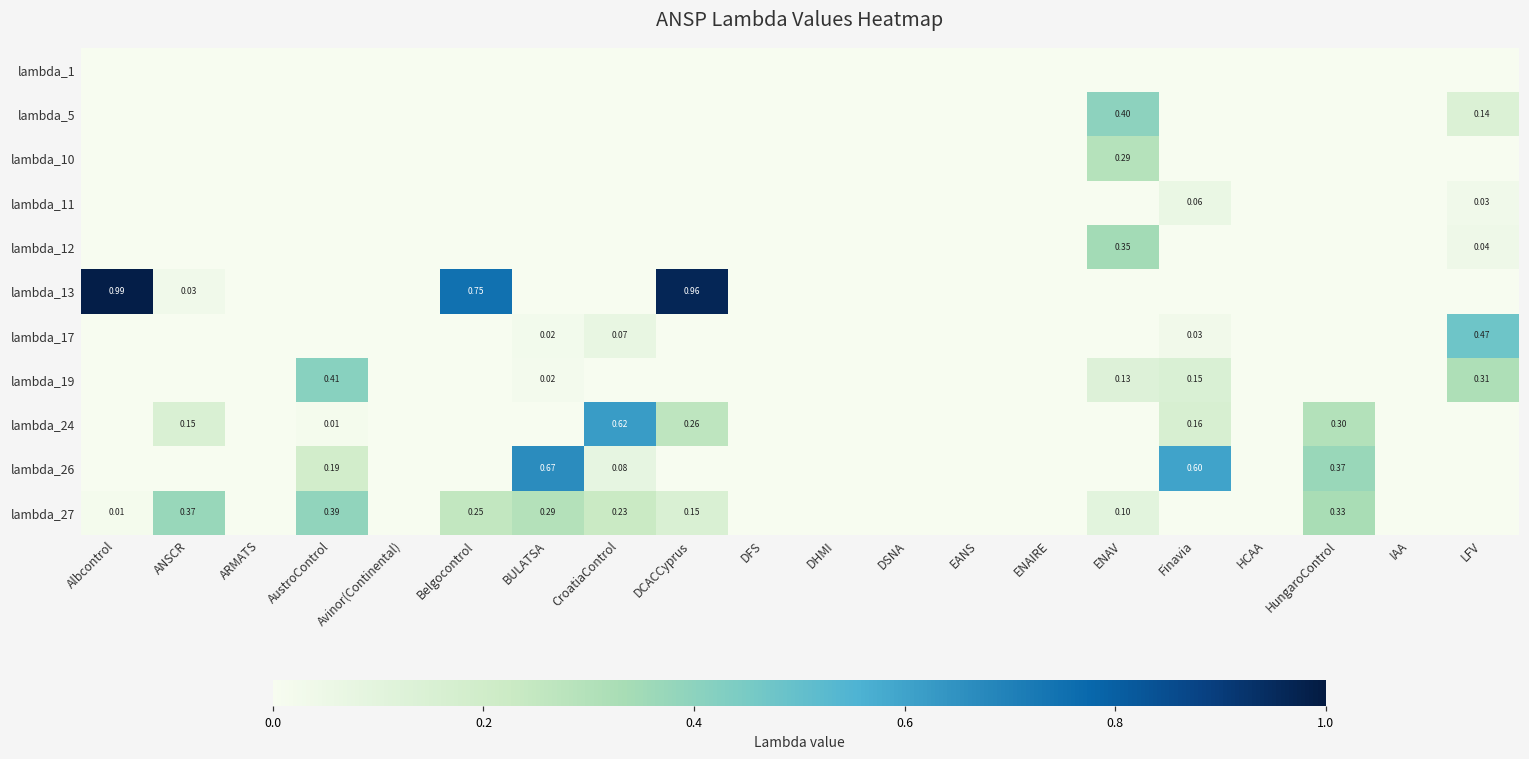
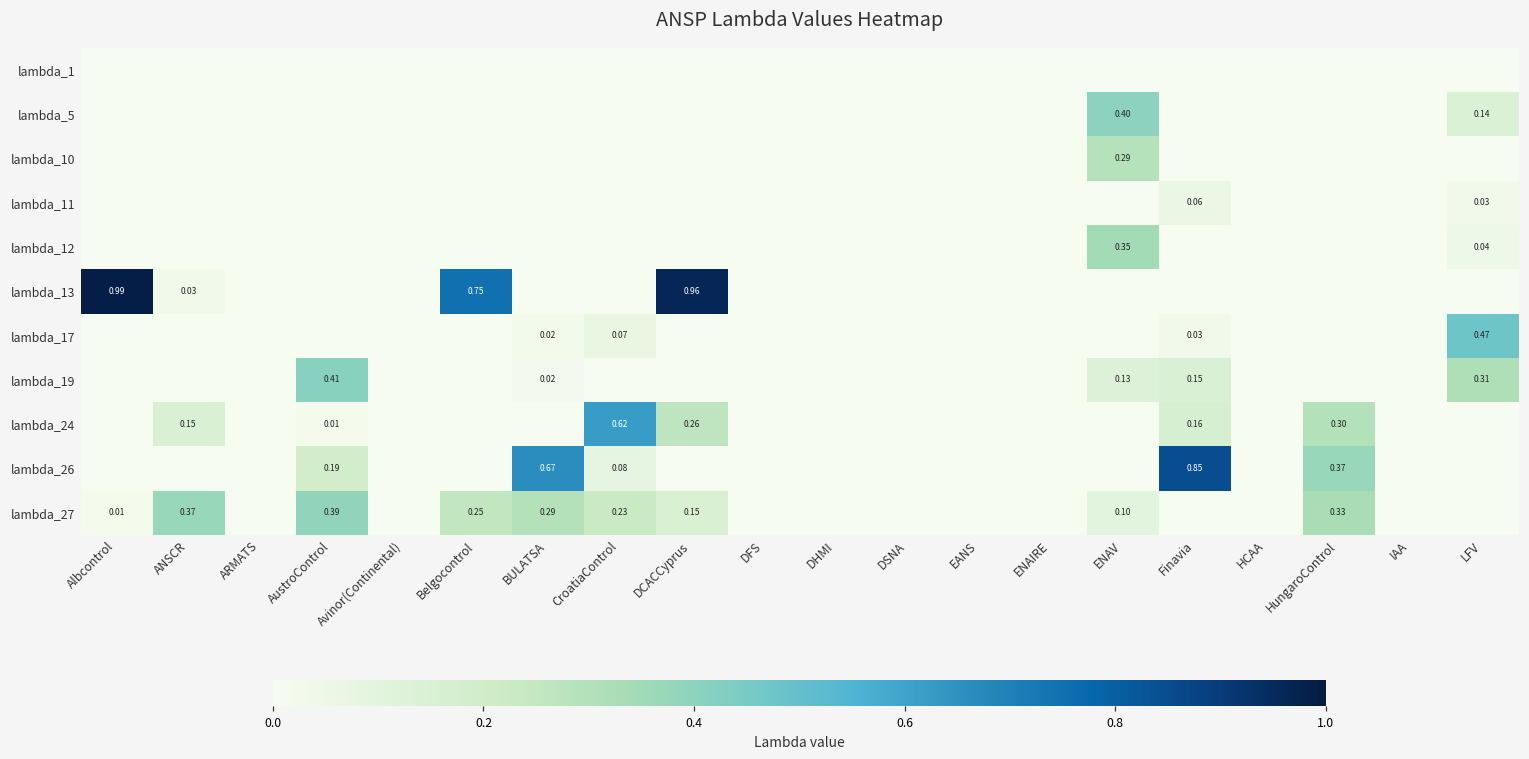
  {
    "lambda_5": {
      "ENAV": 0.40,
      "LFV": 0.14
    },
    "lambda_10": {
      "ENAV": 0.29
    },
    "lambda_11": {
      "Finavia": 0.06,
      "LFV": 0.03
    },
    "lambda_12": {
      "ENAV": 0.35,
      "LFV": 0.04
    },
    "lambda_13": {
      "Albcontrol": 0.99,
      "ANSCR": 0.03,
      "Belgocontrol": 0.75,
      "DCACCyprus": 0.96
    },
    "lambda_17": {
      "BULATSA": 0.02,
      "CroatiaControl": 0.07,
      "Finavia": 0.03,
      "LFV": 0.47
    },
    "lambda_19": {
      "AustroControl": 0.41,
      "BULATSA": 0.02,
      "ENAV": 0.13,
      "Finavia": 0.15,
      "LFV": 0.31
    },
    "lambda_24": {
      "ANSCR": 0.15,
      "AustroControl": 0.01,
      "CroatiaControl": 0.62,
      "DCACCyprus": 0.26,
      "Finavia": 0.16,
      "HungaroControl": 0.30
    },
    "lambda_26": {
      "AustroControl": 0.19,
      "BULATSA": 0.67,
      "CroatiaControl": 0.08,
-     "Finavia": 0.60,
+     "Finavia": 0.85,
      "HungaroControl": 0.37
    },
    "lambda_27": {
      "Albcontrol": 0.01,
      "ANSCR": 0.37,
      "AustroControl": 0.39,
      "Belgocontrol": 0.25,
      "BULATSA": 0.29,
      "CroatiaControl": 0.23,
      "DCACCyprus": 0.15,
      "ENAV": 0.10,
      "HungaroControl": 0.33
    }
  }
